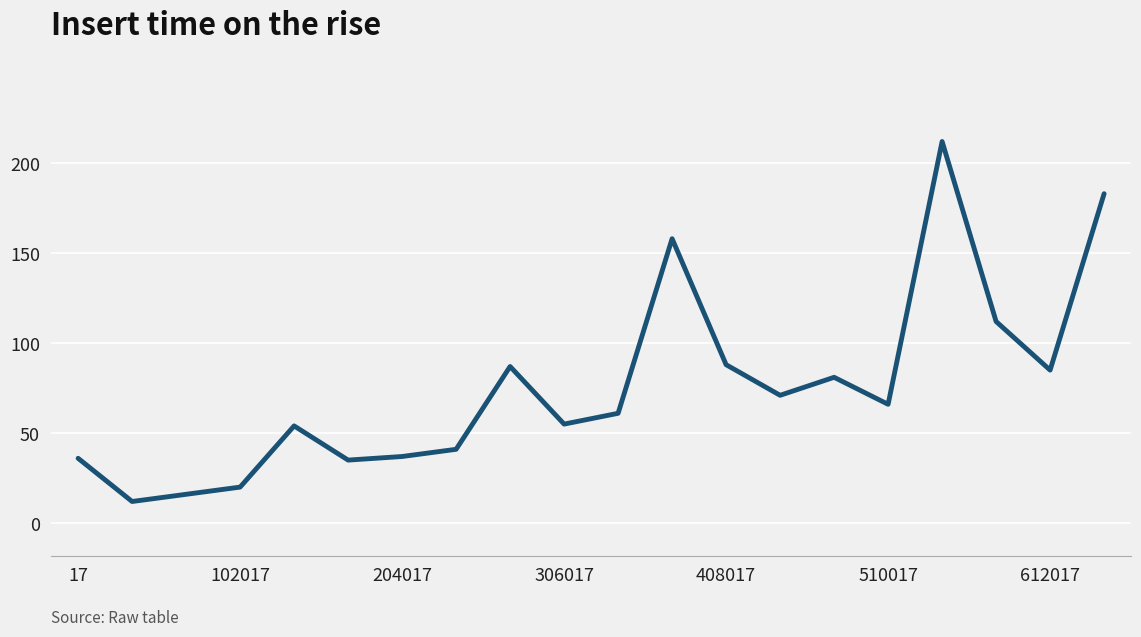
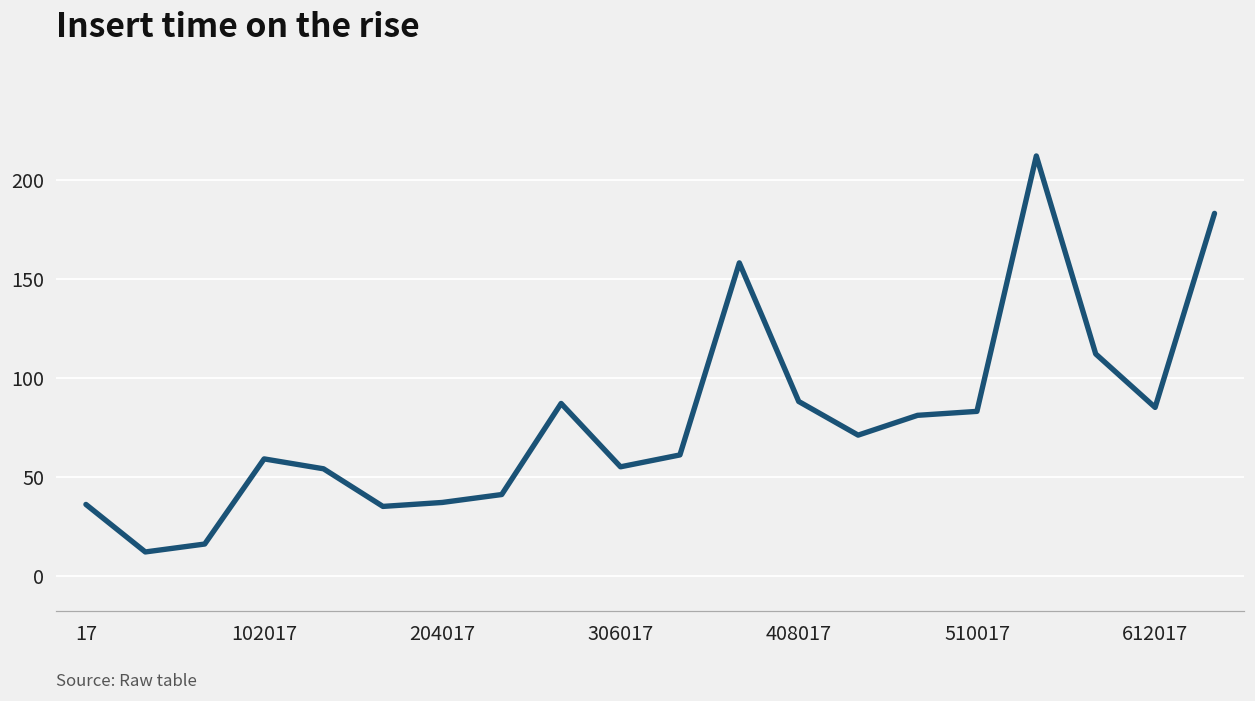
  {
    "17": 36,
-   "102017": 20,
+   "102017": 59,
    "204017": 37,
    "306017": 55,
    "408017": 88,
-   "510017": 66,
+   "510017": 83,
    "612017": 85
  }
